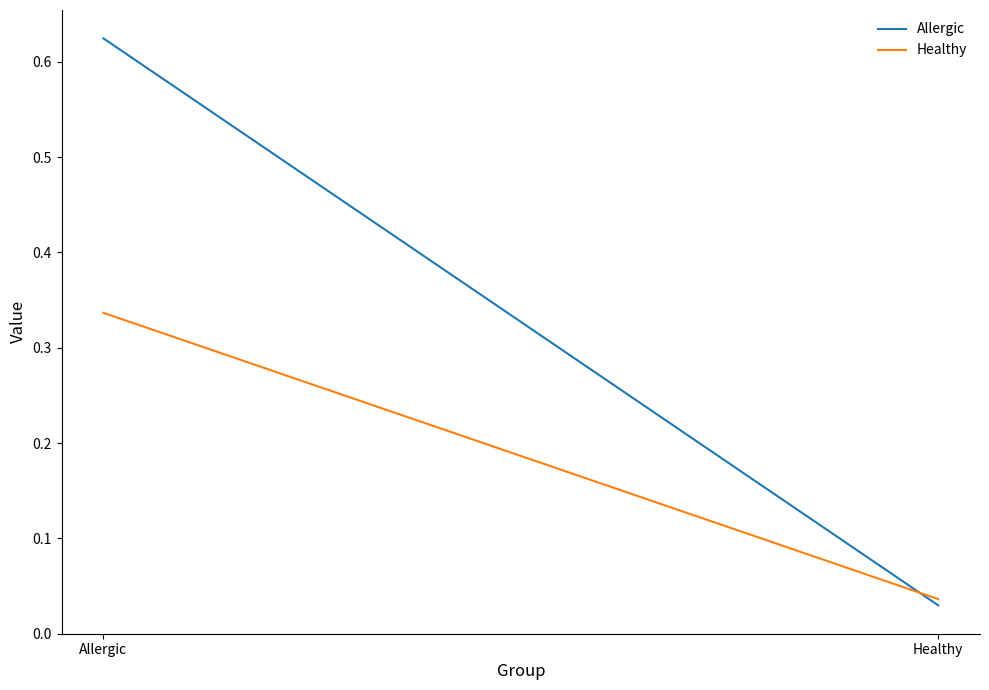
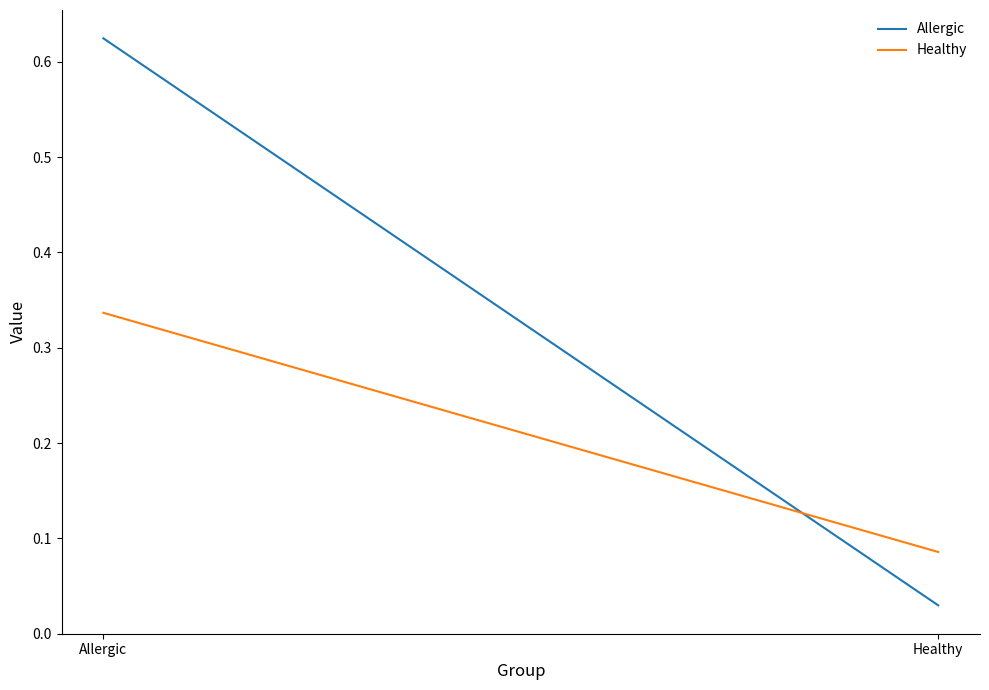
  {
    "Allergic": {
      "Allergic": 0.62,
      "Healthy": 0.03
    },
    "Healthy": {
      "Allergic": 0.34,
-     "Healthy": 0.04
+     "Healthy": 0.09
    }
  }
